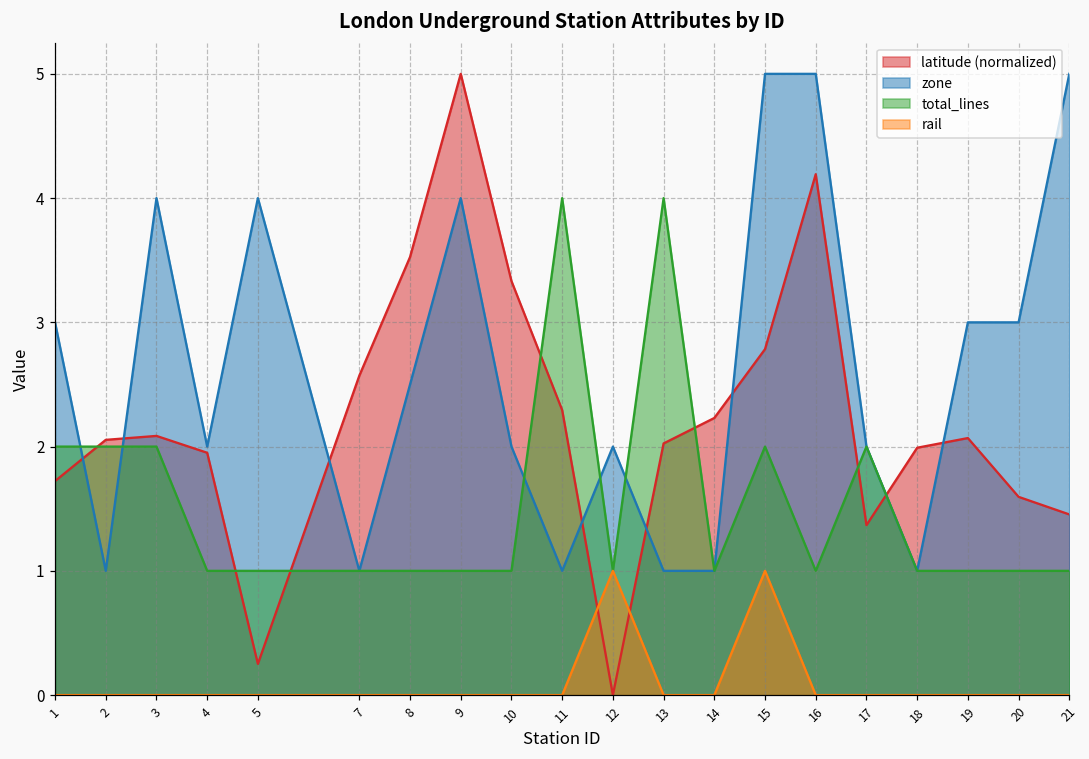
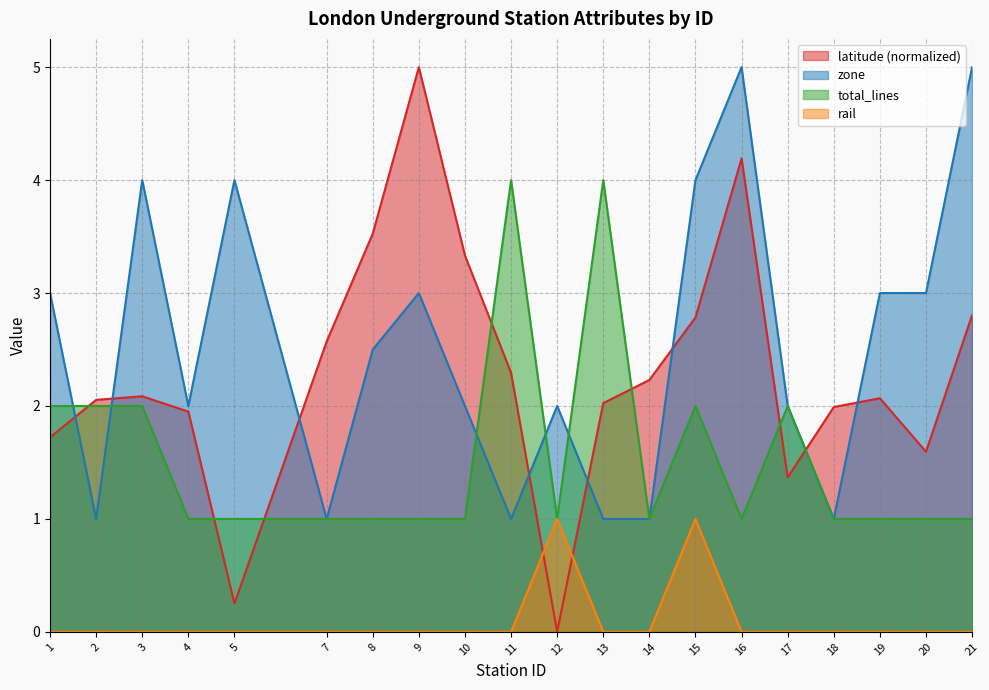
  {
    "latitude (normalized)": {
      "1": 1.72,
      "2": 2.05,
      "3": 2.09,
      "4": 1.95,
      "5": 0.25,
      "7": 2.57,
      "8": 3.53,
      "9": 5.00,
      "10": 3.33,
      "11": 2.29,
      "12": 0.00,
      "13": 2.03,
      "14": 2.23,
      "15": 2.78,
      "16": 4.19,
      "17": 1.37,
      "18": 1.99,
      "19": 2.07,
      "20": 1.60,
-     "21": 1.45
+     "21": 2.80
    },
    "zone": {
      "1": 3,
      "2": 1,
      "3": 4,
      "4": 2,
      "5": 4,
      "8": 2.50,
-     "9": 4,
+     "9": 3,
      "10": 2,
      "11": 1,
      "12": 2,
      "13": 1,
-     "15": 5,
+     "15": 4,
      "16": 5,
      "19": 3,
      "20": 3,
      "21": 5
    },
    "total_lines": {
      "1": 2.00,
      "2": 2.00,
      "3": 2.00,
      "4": 1.00,
      "5": 1.00,
      "8": 1.00,
      "9": 1.00,
      "10": 1.00,
      "11": 4.00,
      "13": 4.00,
      "15": 2.00,
      "16": 1.00,
      "19": 1.00,
      "20": 1.00,
      "21": 1.00
    },
    "rail": {
      "1": 0.00,
      "2": 0.00,
      "3": 0.00,
      "4": 0.00,
      "5": 0.00,
      "7": 0.00,
      "8": 0.00,
      "9": 0.00,
      "10": 0.00,
      "11": 0.00,
      "13": 0.00,
      "14": 0.00,
      "15": 1.00,
      "16": 0.00,
      "17": 0.00,
      "18": 0.00,
      "19": 0.00,
      "20": 0.00,
      "21": 0.00
    }
  }
